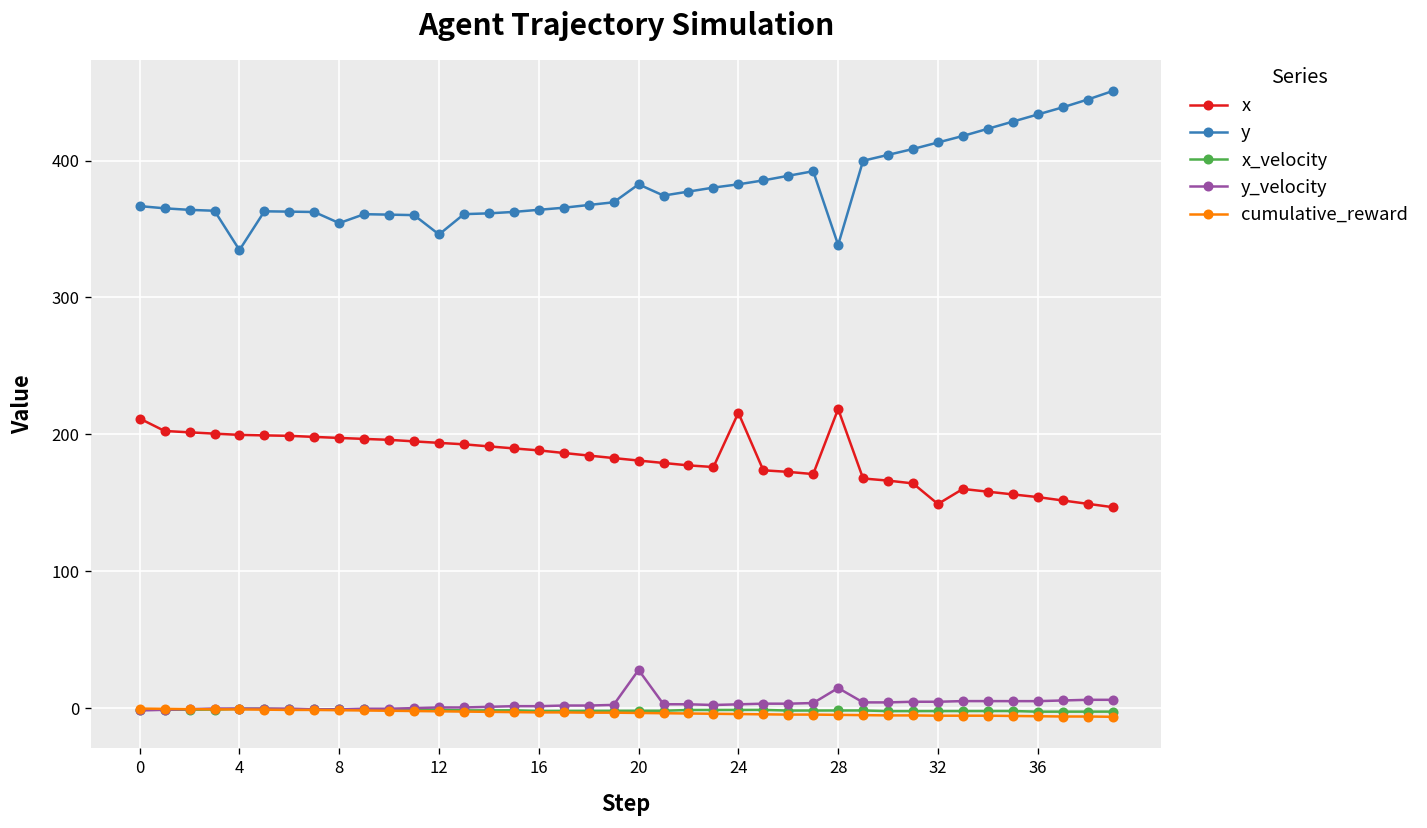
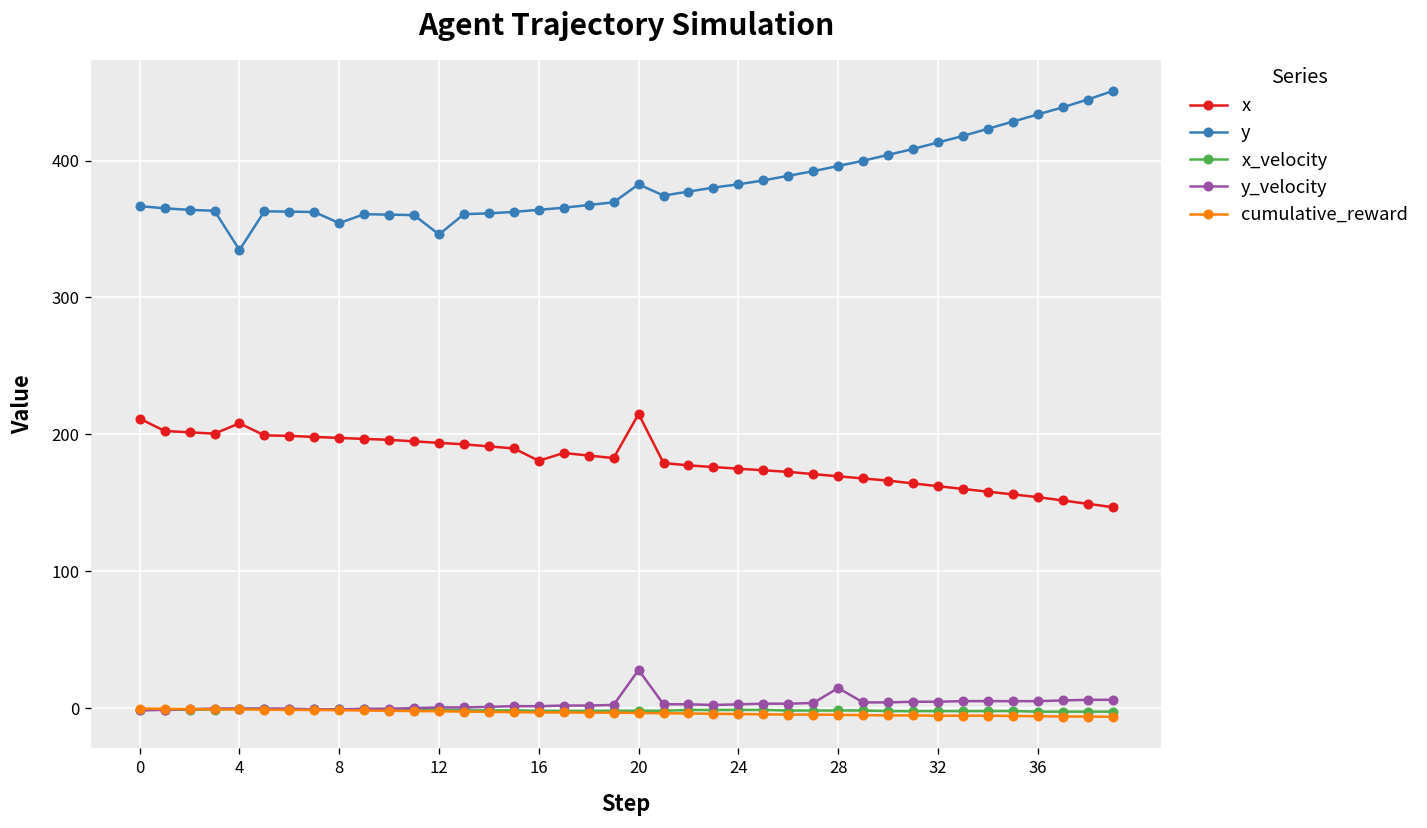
  {
    "x": {
      "0": 212,
-     "4": 200,
+     "4": 208,
      "8": 197,
      "12": 194,
-     "16": 188,
-     "20": 181,
-     "24": 216,
-     "28": 219,
-     "32": 149,
+     "16": 181,
+     "20": 215,
+     "24": 175,
+     "28": 169,
+     "32": 162,
      "36": 154
    },
    "y": {
      "0": 367,
      "4": 335,
      "8": 354,
      "12": 346,
      "16": 364,
      "20": 383,
      "24": 383,
-     "28": 338,
+     "28": 396,
      "32": 413,
      "36": 434
    },
    "x_velocity": {
      "24": -1,
      "28": -2,
      "32": -2,
      "36": -2
    },
    "y_velocity": {
      "16": 2,
      "20": 28,
      "24": 3,
      "28": 15,
      "32": 5,
      "36": 5
    },
    "cumulative_reward": {
      "24": -4,
      "28": -5,
      "32": -5,
      "36": -6
    }
  }
